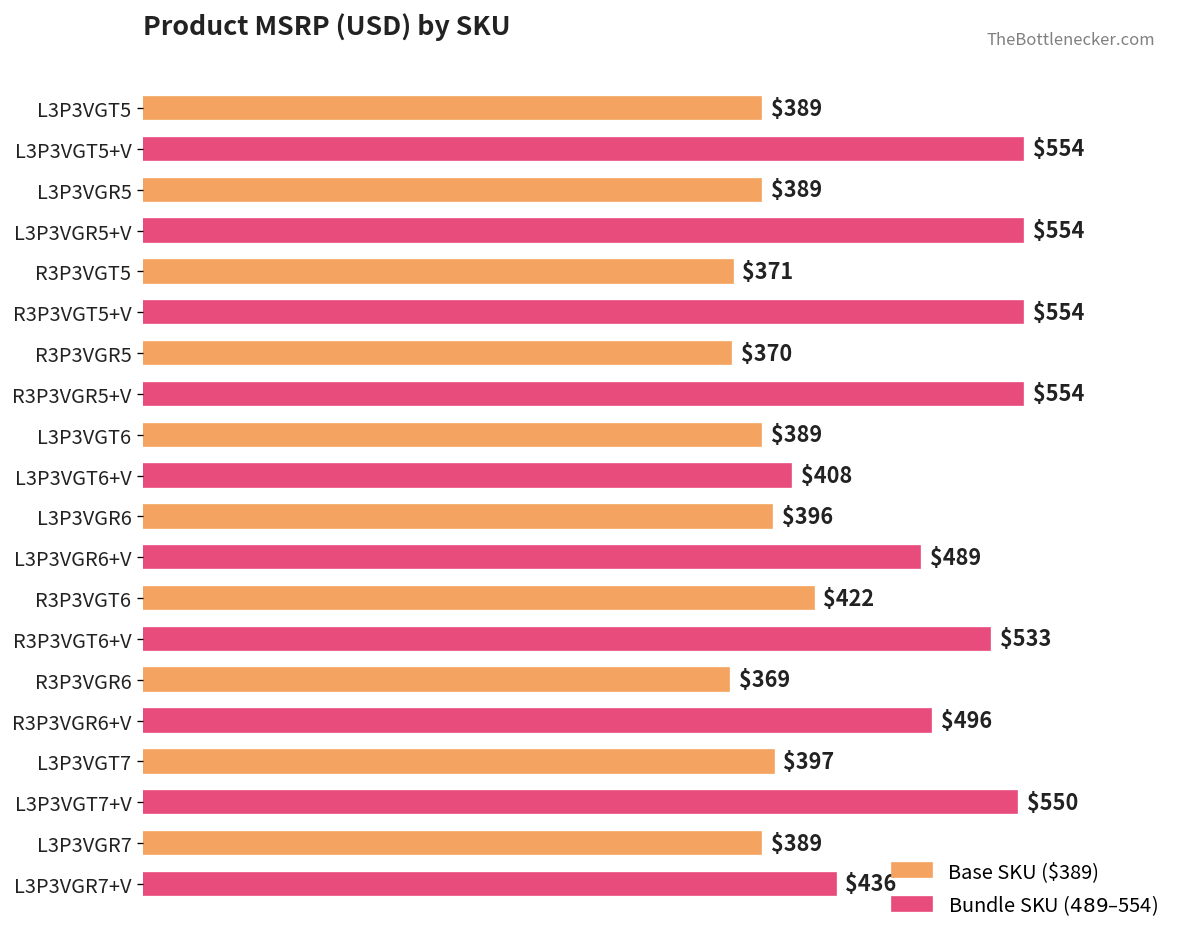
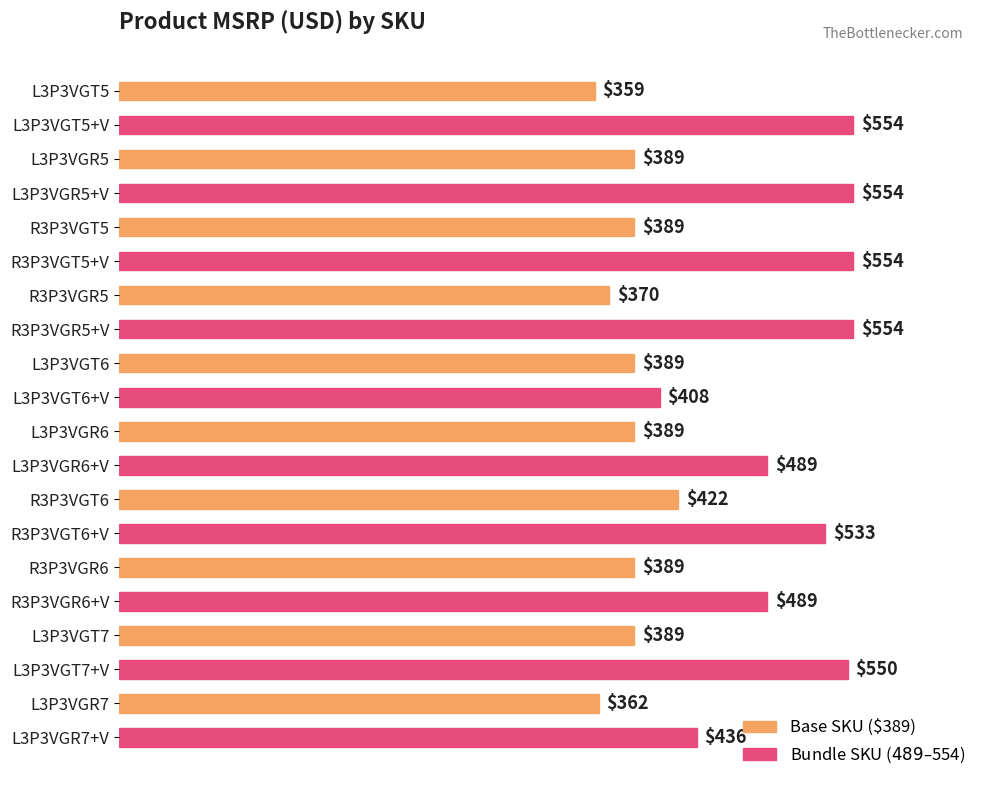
  {
-   "L3P3VGT5": "$389",
+   "L3P3VGT5": "$359",
    "L3P3VGT5+V": "$554",
    "L3P3VGR5": "$389",
    "L3P3VGR5+V": "$554",
-   "R3P3VGT5": "$371",
+   "R3P3VGT5": "$389",
    "R3P3VGT5+V": "$554",
    "R3P3VGR5": "$370",
    "R3P3VGR5+V": "$554",
    "L3P3VGT6": "$389",
    "L3P3VGT6+V": "$408",
-   "L3P3VGR6": "$396",
+   "L3P3VGR6": "$389",
    "L3P3VGR6+V": "$489",
    "R3P3VGT6": "$422",
    "R3P3VGT6+V": "$533",
-   "R3P3VGR6": "$369",
-   "R3P3VGR6+V": "$496",
-   "L3P3VGT7": "$397",
+   "R3P3VGR6": "$389",
+   "R3P3VGR6+V": "$489",
+   "L3P3VGT7": "$389",
    "L3P3VGT7+V": "$550",
-   "L3P3VGR7": "$389",
+   "L3P3VGR7": "$362",
    "L3P3VGR7+V": "$436"
  }
